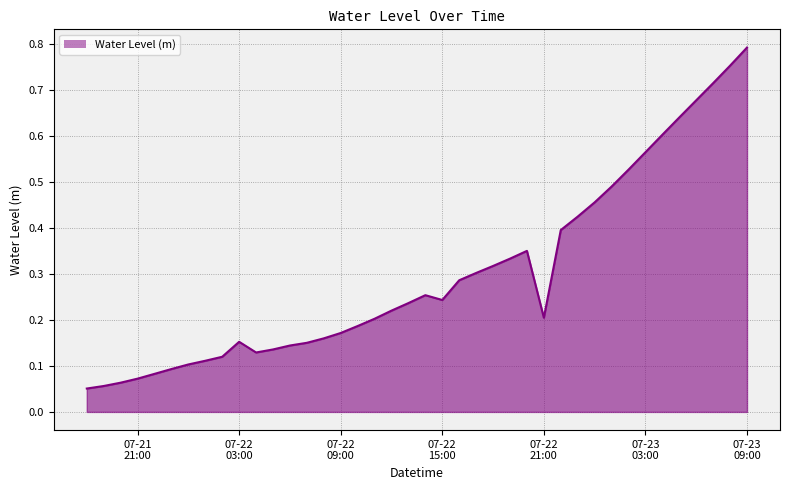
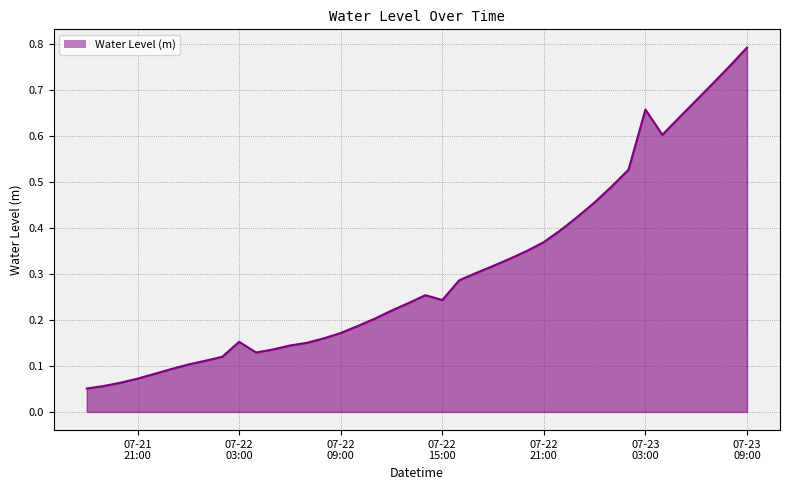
  {
    "07-21 21:00": 0.07,
    "07-22 03:00": 0.15,
    "07-22 09:00": 0.17,
    "07-22 15:00": 0.24,
-   "07-22 21:00": 0.20,
-   "07-23 03:00": 0.56,
+   "07-22 21:00": 0.37,
+   "07-23 03:00": 0.66,
    "07-23 09:00": 0.79
  }
